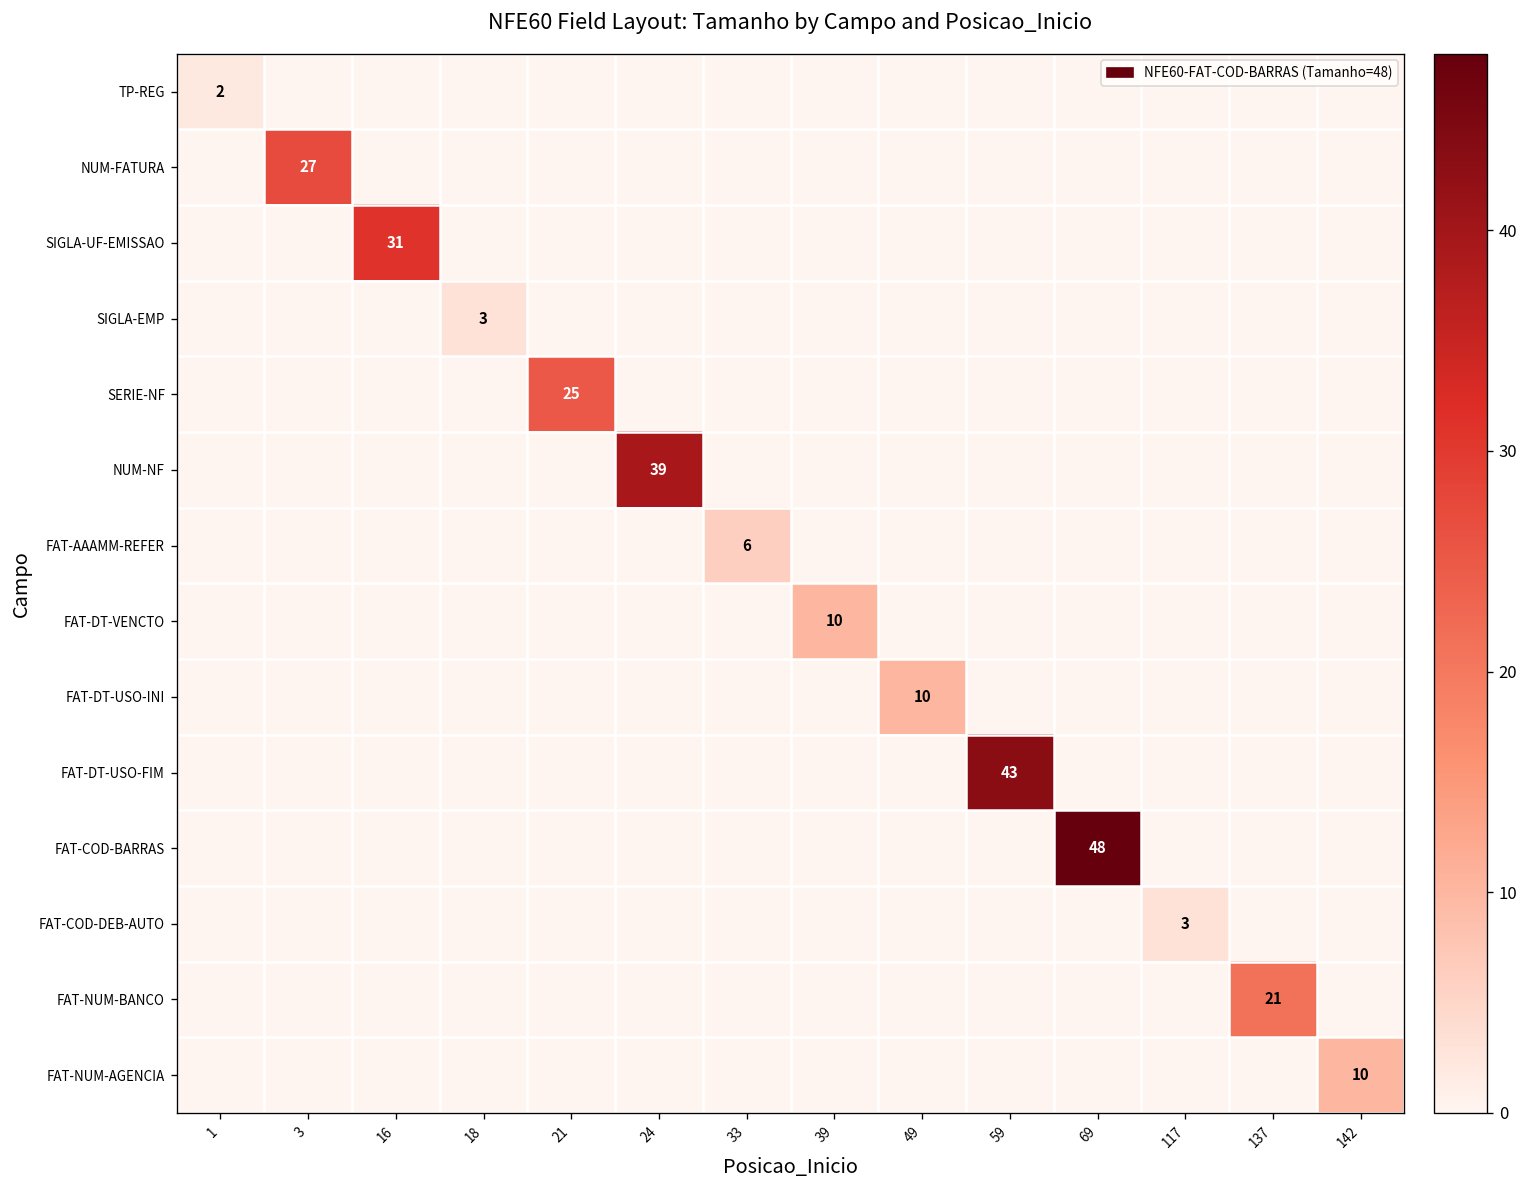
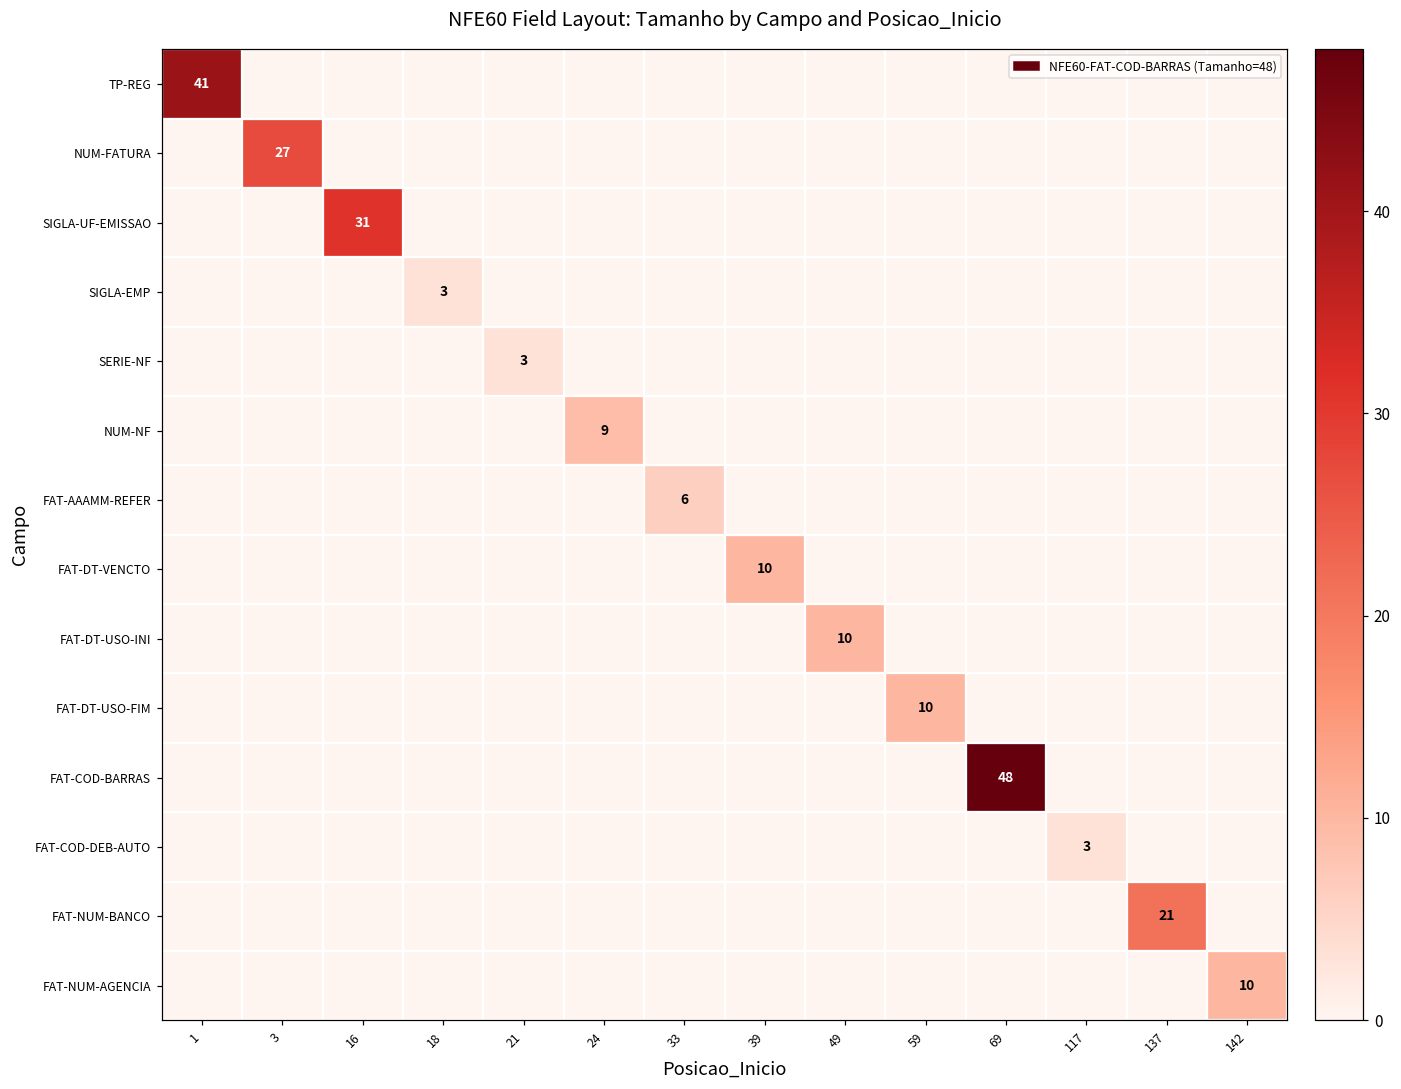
  {
    "TP-REG": {
-     "1": 2
+     "1": 41
    },
    "NUM-FATURA": {
      "3": 27
    },
    "SIGLA-UF-EMISSAO": {
      "16": 31
    },
    "SIGLA-EMP": {
      "18": 3
    },
    "SERIE-NF": {
-     "21": 25
+     "21": 3
    },
    "NUM-NF": {
-     "24": 39
+     "24": 9
    },
    "FAT-AAAMM-REFER": {
      "33": 6
    },
    "FAT-DT-VENCTO": {
      "39": 10
    },
    "FAT-DT-USO-INI": {
      "49": 10
    },
    "FAT-DT-USO-FIM": {
-     "59": 43
+     "59": 10
    },
    "FAT-COD-BARRAS": {
      "69": 48
    },
    "FAT-COD-DEB-AUTO": {
      "117": 3
    },
    "FAT-NUM-BANCO": {
      "137": 21
    },
    "FAT-NUM-AGENCIA": {
      "142": 10
    }
  }
